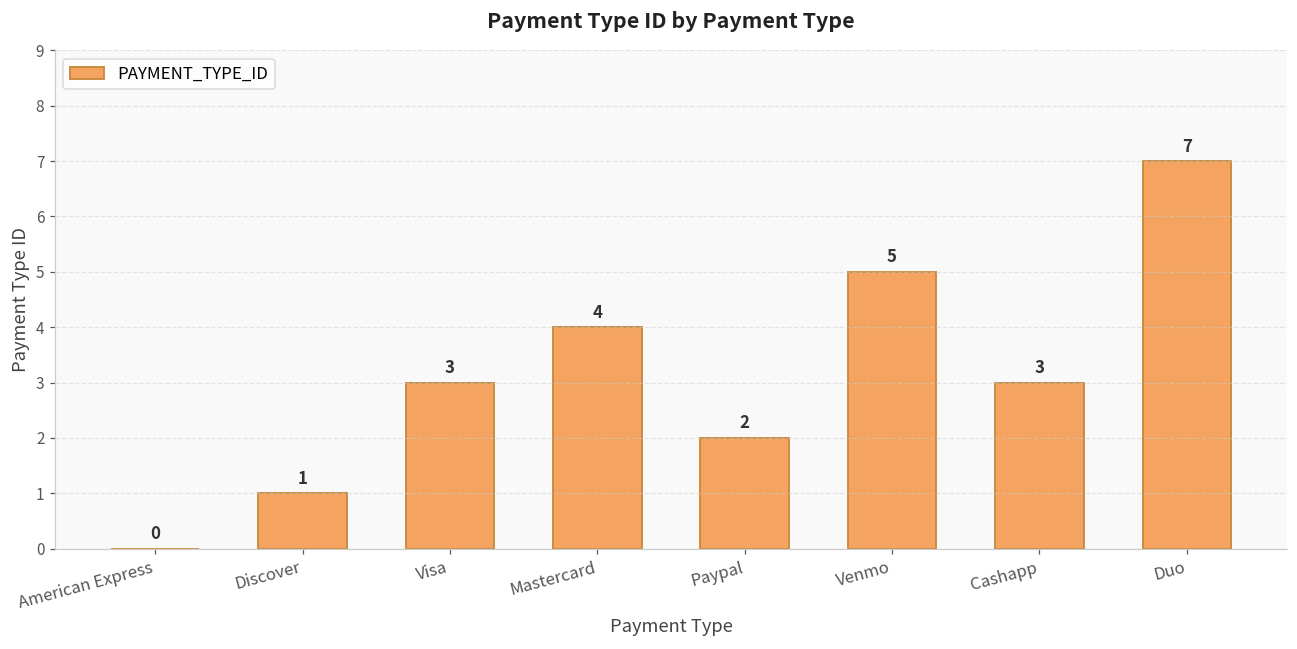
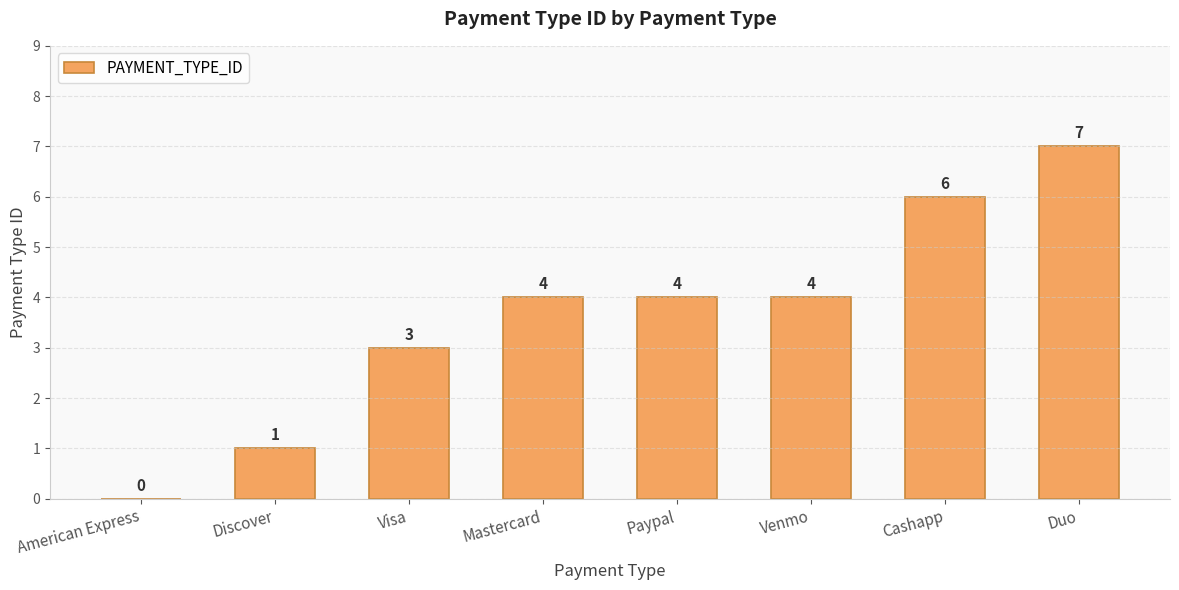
  {
    "American Express": 0,
    "Discover": 1,
    "Visa": 3,
    "Mastercard": 4,
-   "Paypal": 2,
-   "Venmo": 5,
-   "Cashapp": 3,
+   "Paypal": 4,
+   "Venmo": 4,
+   "Cashapp": 6,
    "Duo": 7
  }
